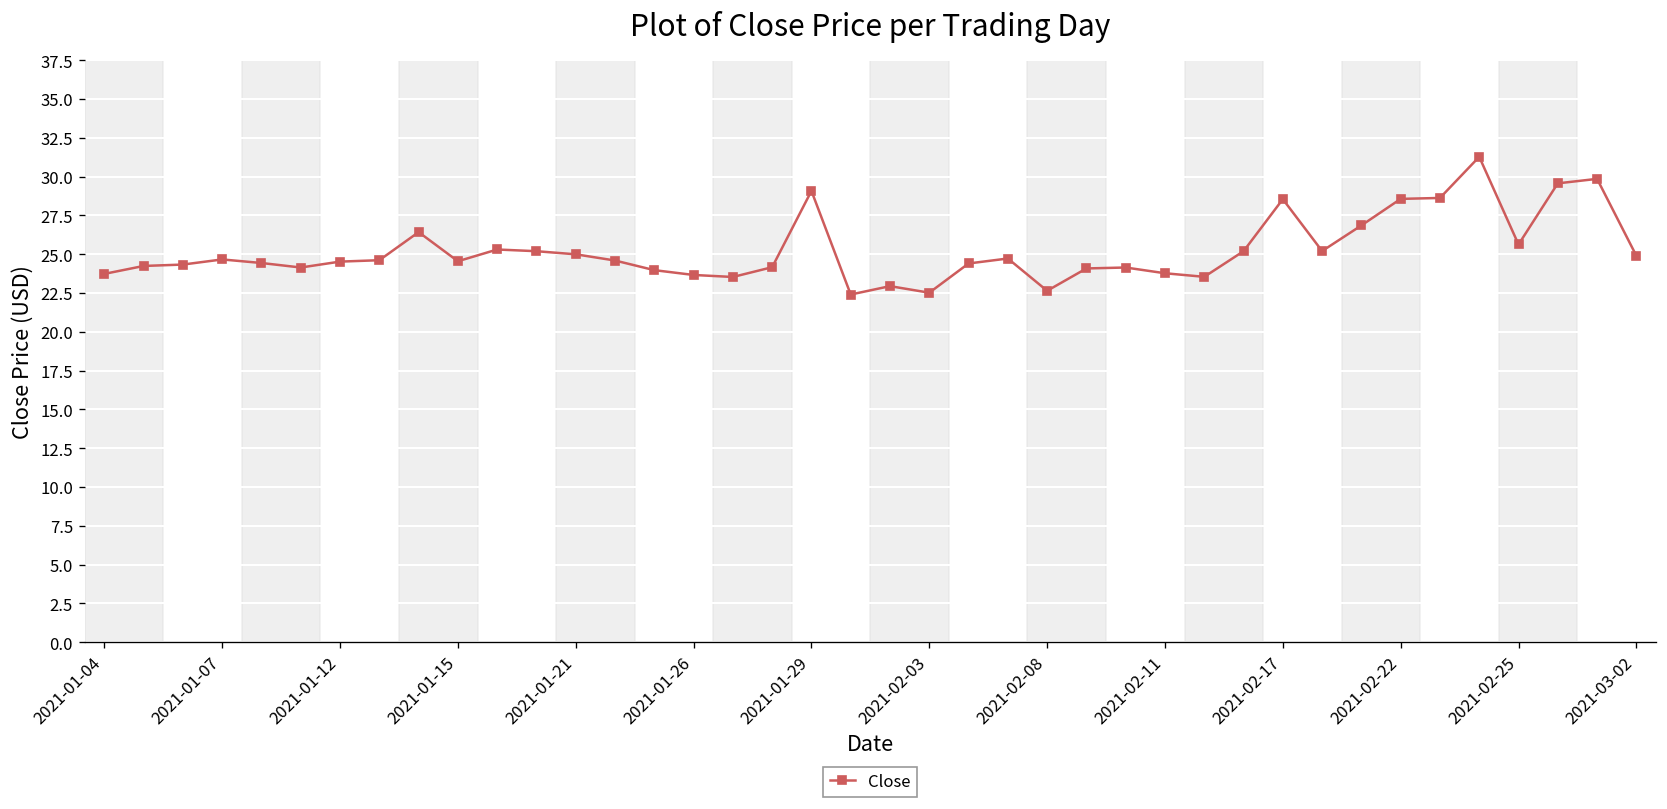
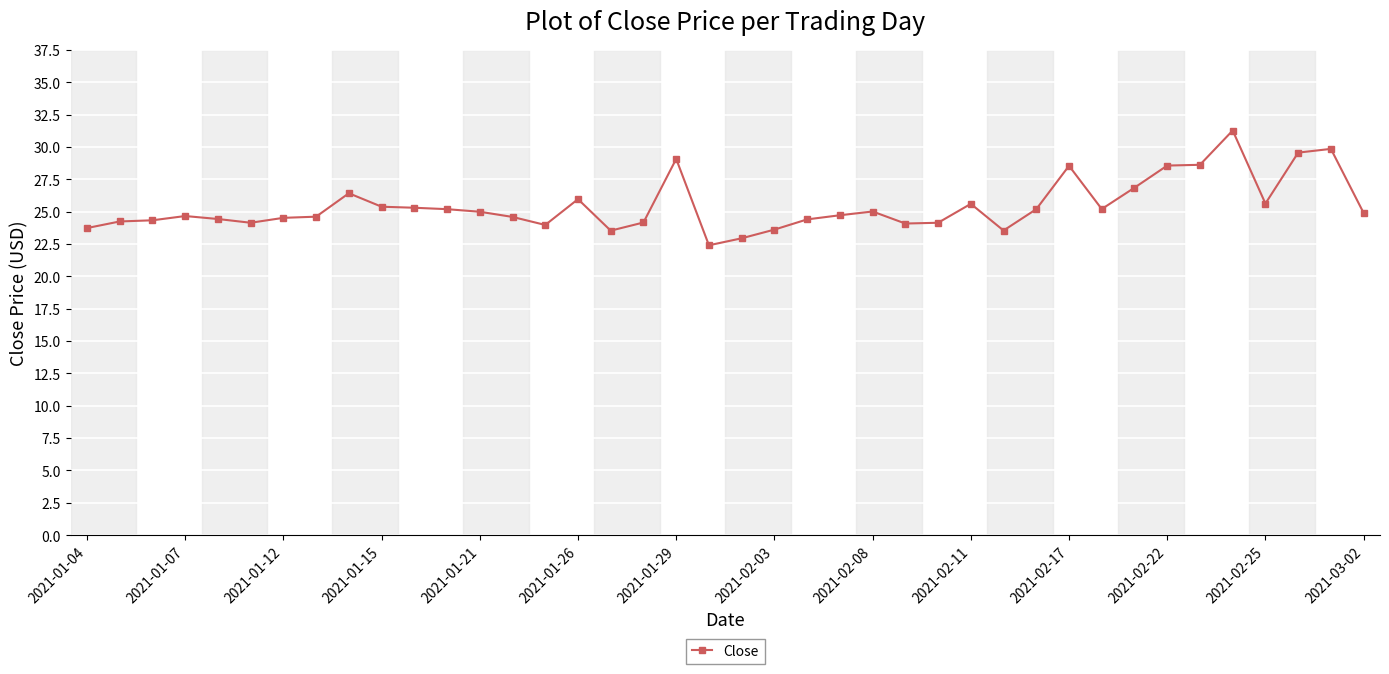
  {
    "2021-01-04": 23.7,
    "2021-01-07": 24.7,
    "2021-01-12": 24.5,
-   "2021-01-15": 24.5,
+   "2021-01-15": 25.4,
    "2021-01-21": 25.0,
-   "2021-01-26": 23.7,
+   "2021-01-26": 26.0,
    "2021-01-29": 29.1,
-   "2021-02-03": 22.5,
-   "2021-02-08": 22.6,
-   "2021-02-11": 23.8,
+   "2021-02-03": 23.6,
+   "2021-02-08": 25.0,
+   "2021-02-11": 25.6,
    "2021-02-17": 28.5,
    "2021-02-22": 28.6,
    "2021-02-25": 25.6,
    "2021-03-02": 24.9
  }
